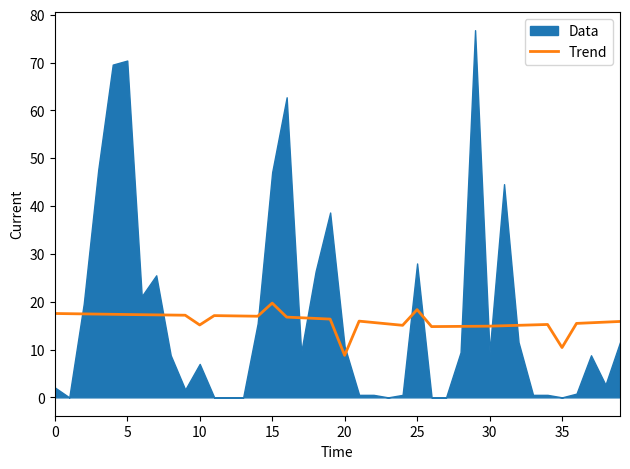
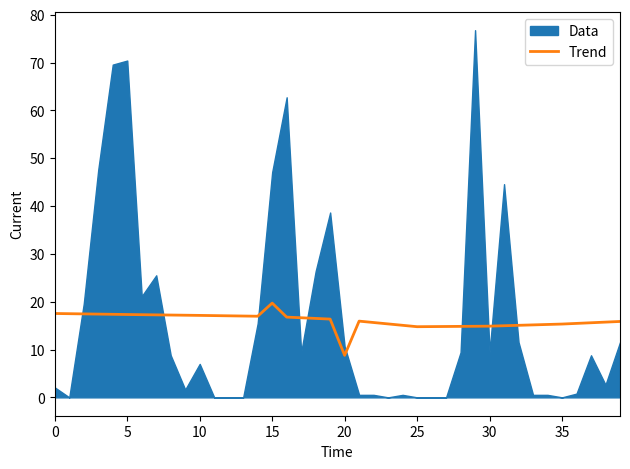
  {
    "Trend": {
      "0": 18,
      "5": 17,
-     "10": 15,
+     "10": 17,
      "15": 20,
      "20": 9,
-     "25": 18,
+     "25": 15,
      "30": 15,
-     "35": 10
+     "35": 15
    },
    "Data": {
      "0": 2,
      "5": 70,
      "10": 7,
      "15": 47,
      "20": 11,
-     "25": 28,
+     "25": 0,
      "30": 9,
      "35": 0
    }
  }
